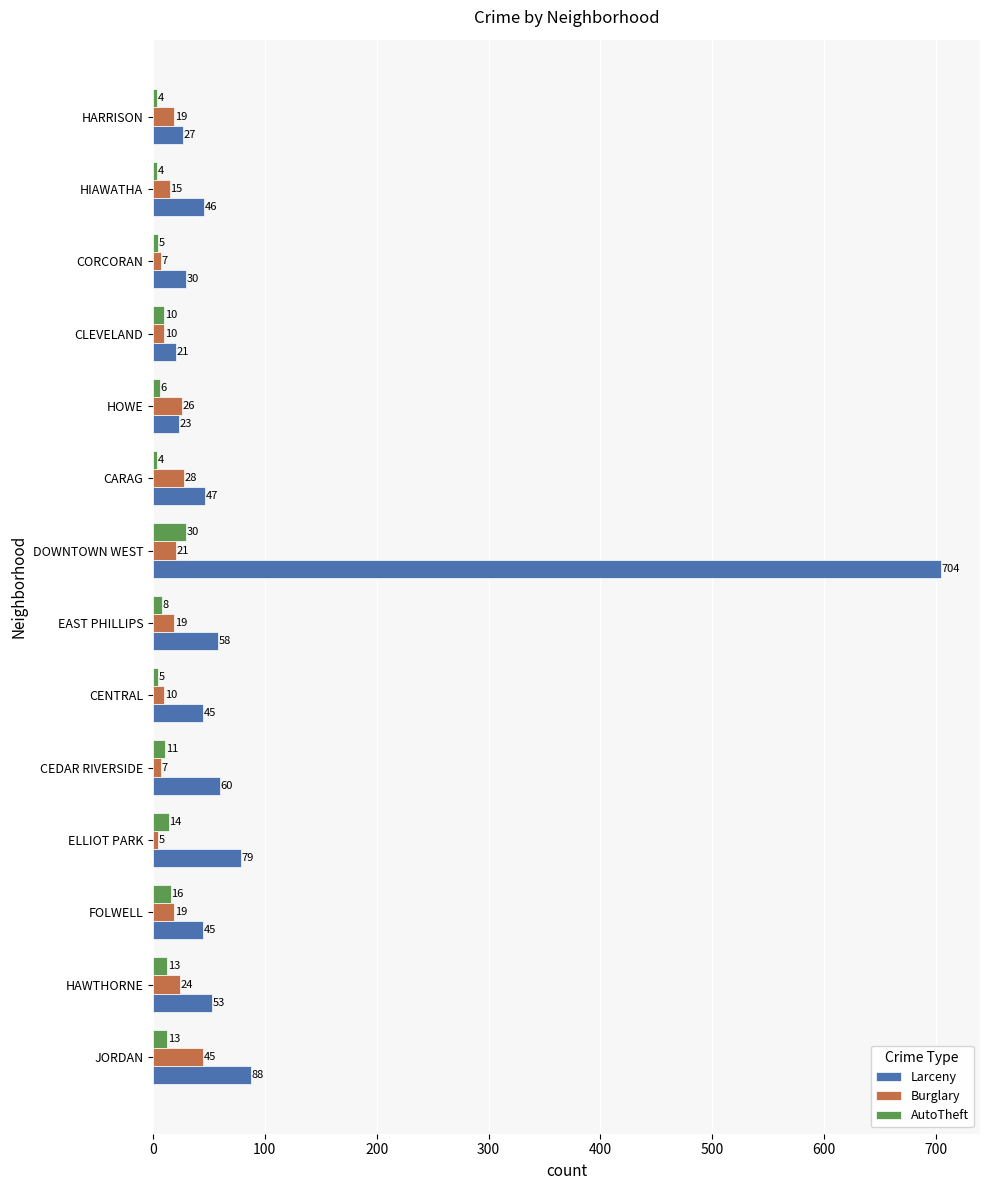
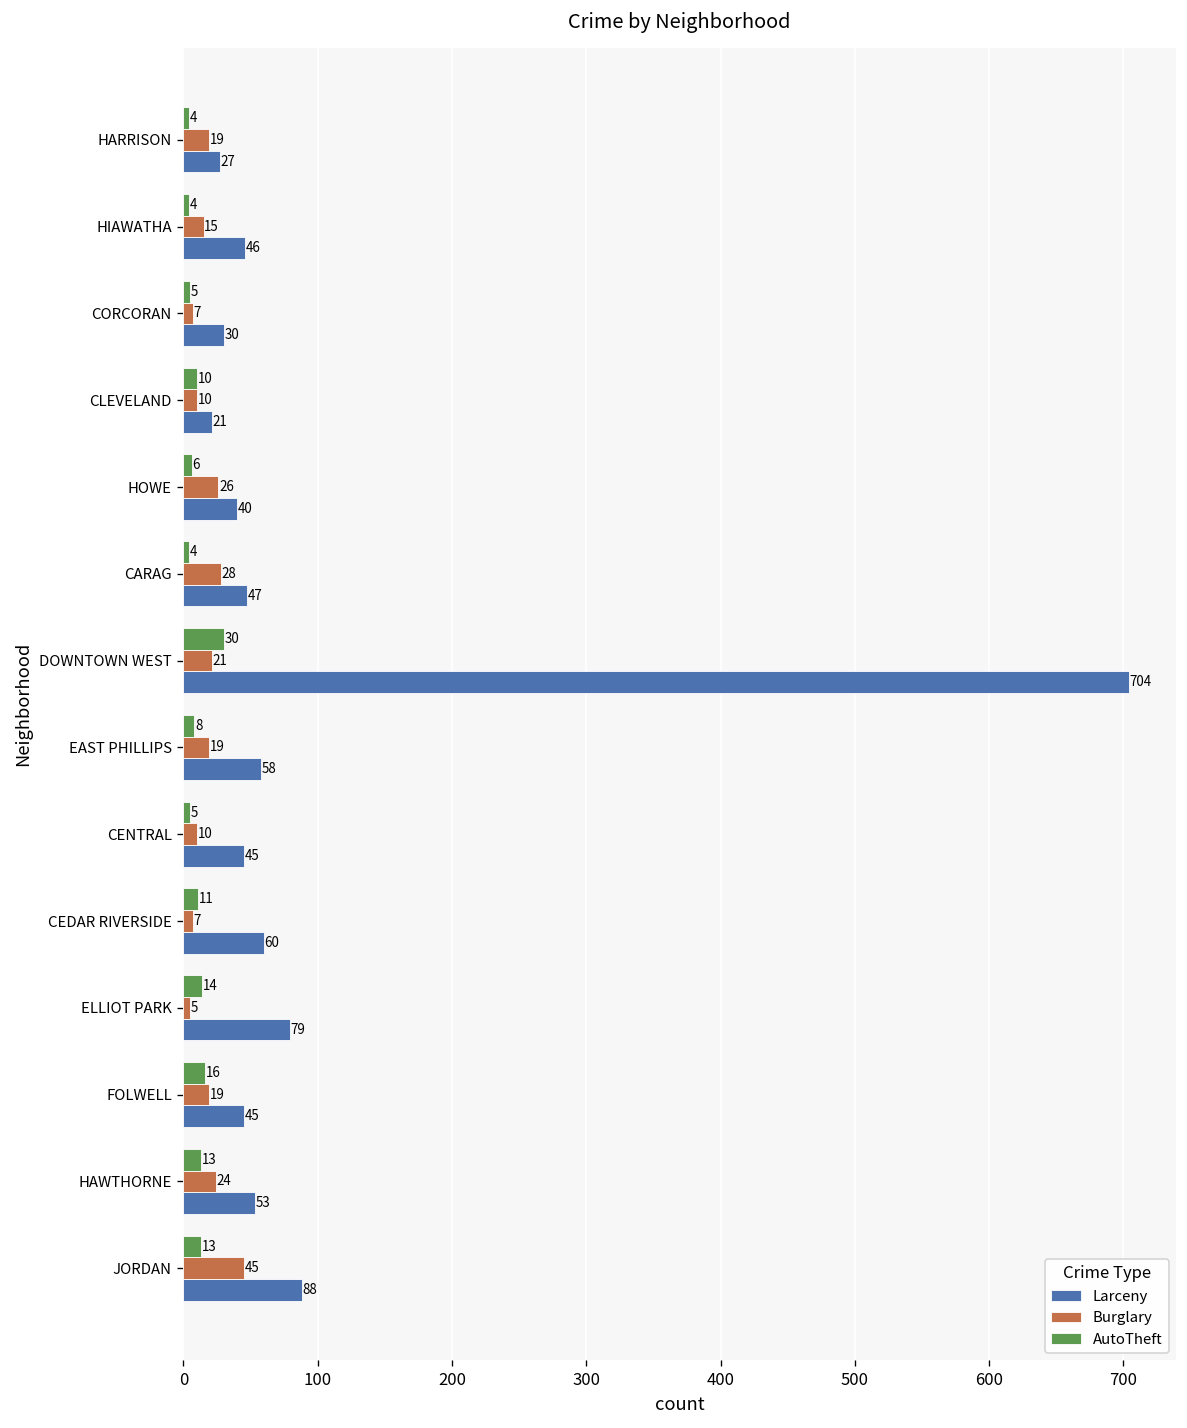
  {
    "Larceny": {
      "HARRISON": 27,
      "HIAWATHA": 46,
      "CORCORAN": 30,
      "CLEVELAND": 21,
-     "HOWE": 23,
+     "HOWE": 40,
      "CARAG": 47,
      "DOWNTOWN WEST": 704,
      "EAST PHILLIPS": 58,
      "CENTRAL": 45,
      "CEDAR RIVERSIDE": 60,
      "ELLIOT PARK": 79,
      "FOLWELL": 45,
      "HAWTHORNE": 53,
      "JORDAN": 88
    },
    "Burglary": {
      "HARRISON": 19,
      "HIAWATHA": 15,
      "CORCORAN": 7,
      "CLEVELAND": 10,
      "HOWE": 26,
      "CARAG": 28,
      "DOWNTOWN WEST": 21,
      "EAST PHILLIPS": 19,
      "CENTRAL": 10,
      "CEDAR RIVERSIDE": 7,
      "ELLIOT PARK": 5,
      "FOLWELL": 19,
      "HAWTHORNE": 24,
      "JORDAN": 45
    },
    "AutoTheft": {
      "HARRISON": 4,
      "HIAWATHA": 4,
      "CORCORAN": 5,
      "CLEVELAND": 10,
      "HOWE": 6,
      "CARAG": 4,
      "DOWNTOWN WEST": 30,
      "EAST PHILLIPS": 8,
      "CENTRAL": 5,
      "CEDAR RIVERSIDE": 11,
      "ELLIOT PARK": 14,
      "FOLWELL": 16,
      "HAWTHORNE": 13,
      "JORDAN": 13
    }
  }
